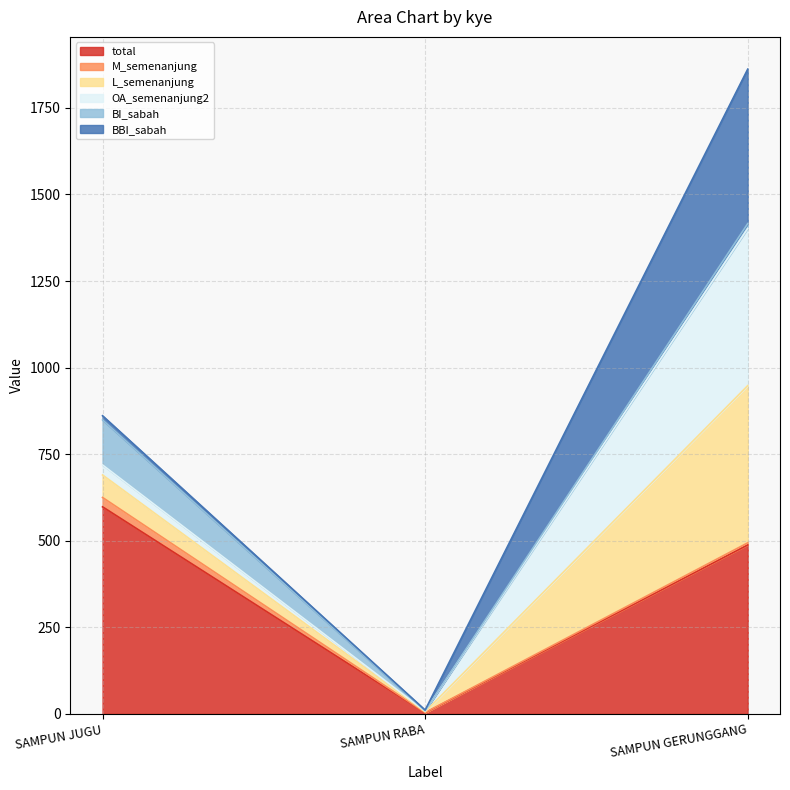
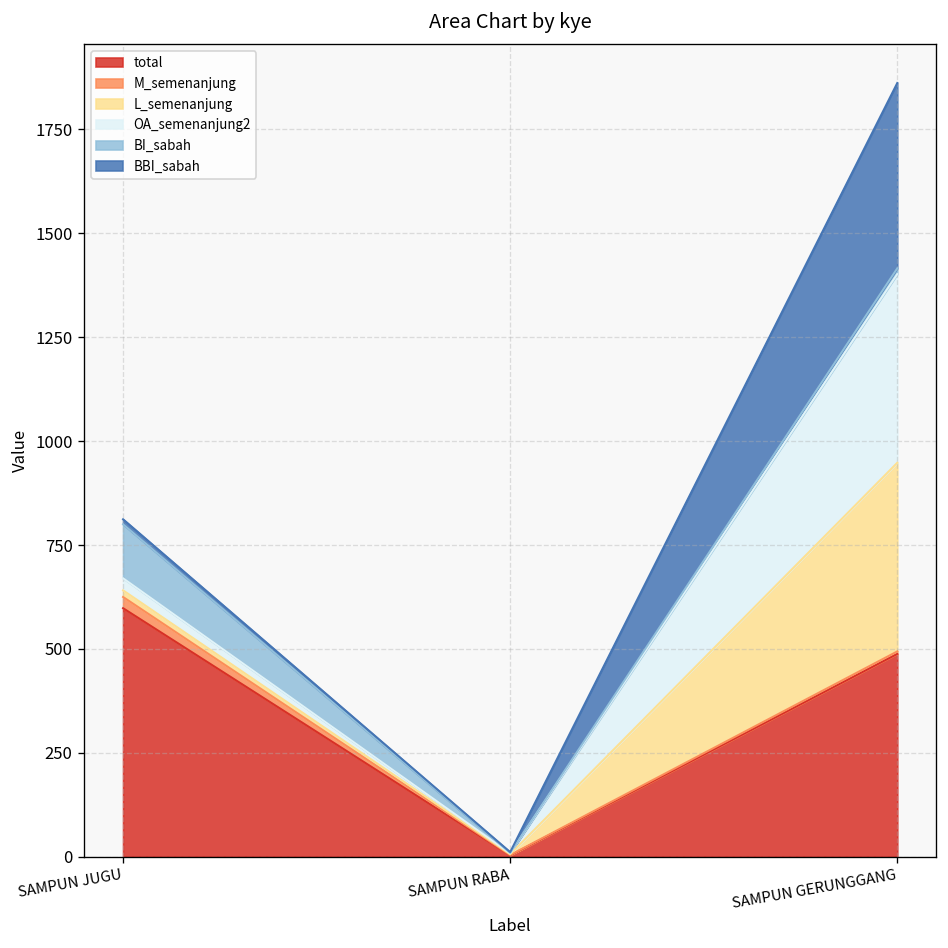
  {
    "total": {
      "SAMPUN JUGU": 600
    },
    "M_semenanjung": {
      "SAMPUN JUGU": 30
    },
    "L_semenanjung": {
-     "SAMPUN JUGU": 70,
+     "SAMPUN JUGU": 20,
      "SAMPUN GERUNGGANG": 450
    },
    "OA_semenanjung2": {
      "SAMPUN JUGU": 30,
      "SAMPUN GERUNGGANG": 450
    },
    "BI_sabah": {
      "SAMPUN JUGU": 130,
      "SAMPUN GERUNGGANG": 10
    },
    "BBI_sabah": {
      "SAMPUN JUGU": 10,
      "SAMPUN GERUNGGANG": 450
    }
  }
